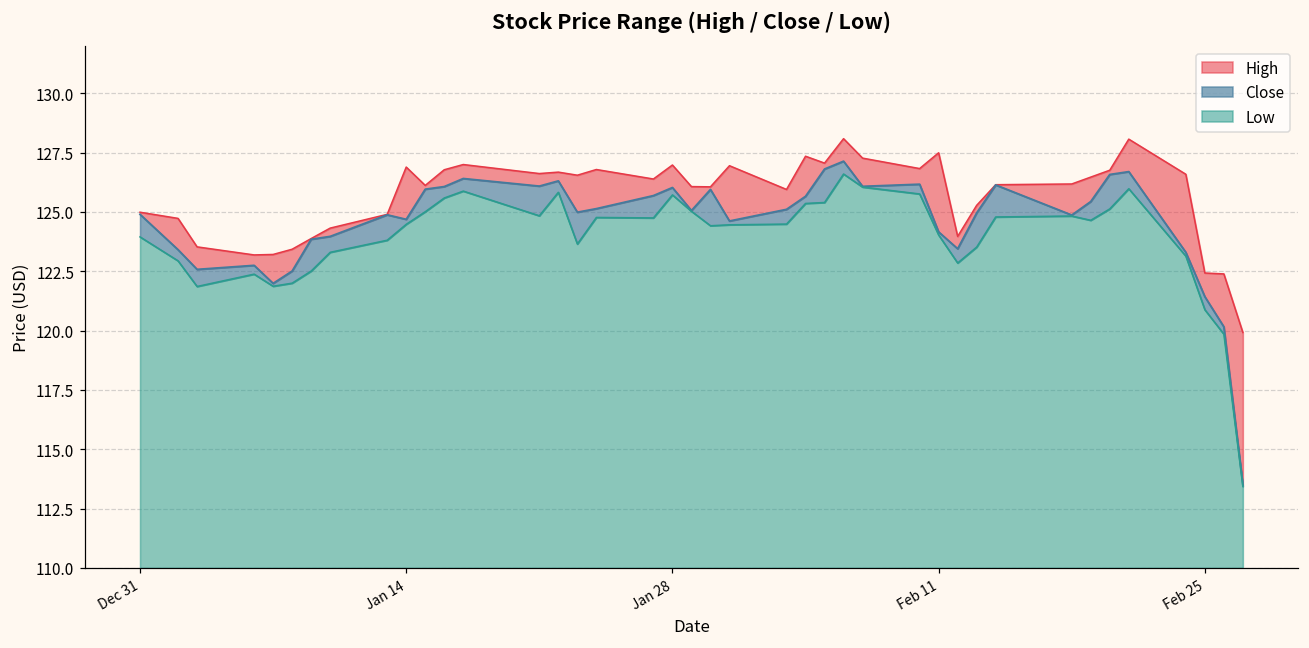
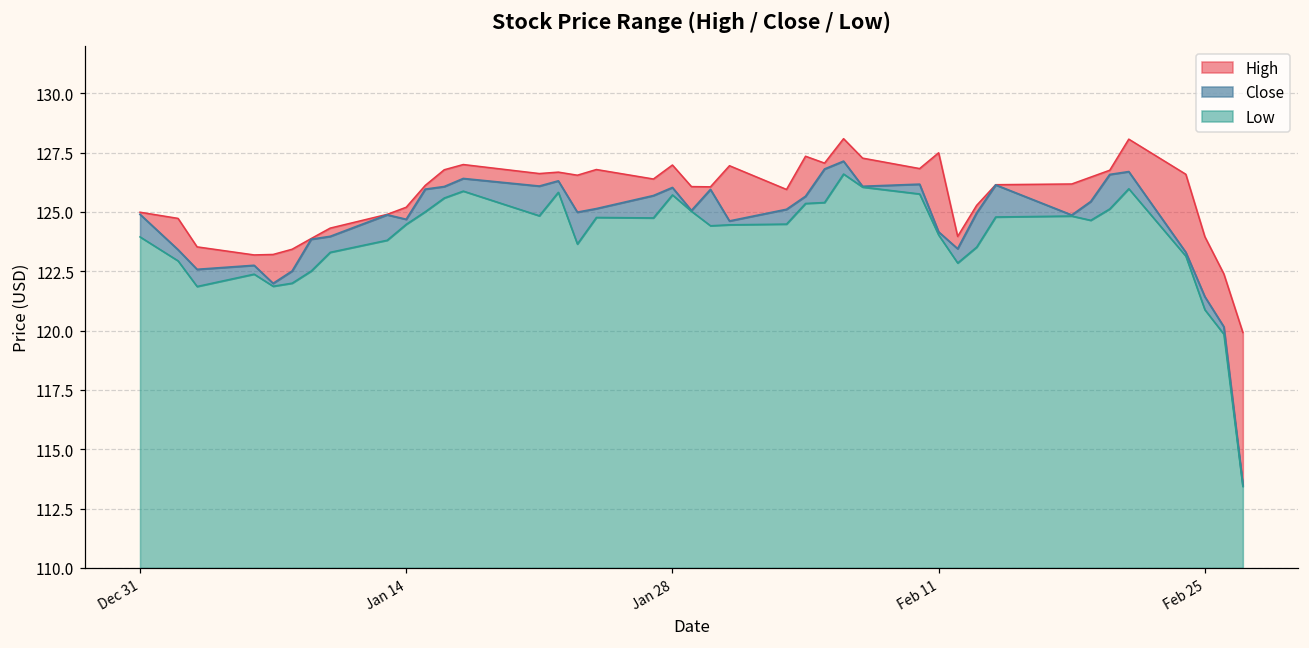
  {
    "High": {
-     "Jan 14": 126.9,
+     "Jan 14": 125.2,
      "Jan 28": 127.0,
      "Feb 11": 127.5,
-     "Feb 25": 122.4
+     "Feb 25": 124.0
    }
  }
